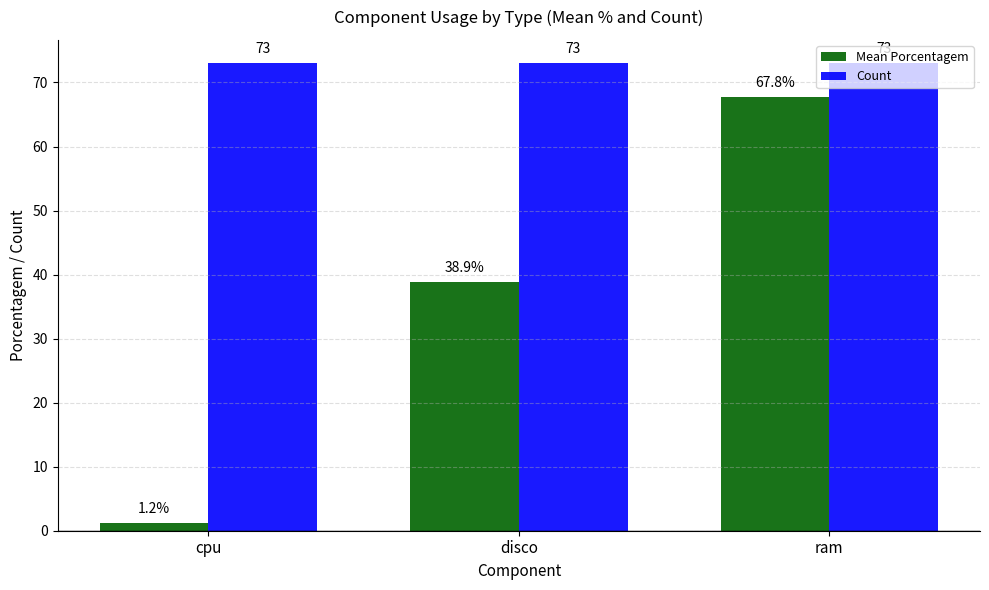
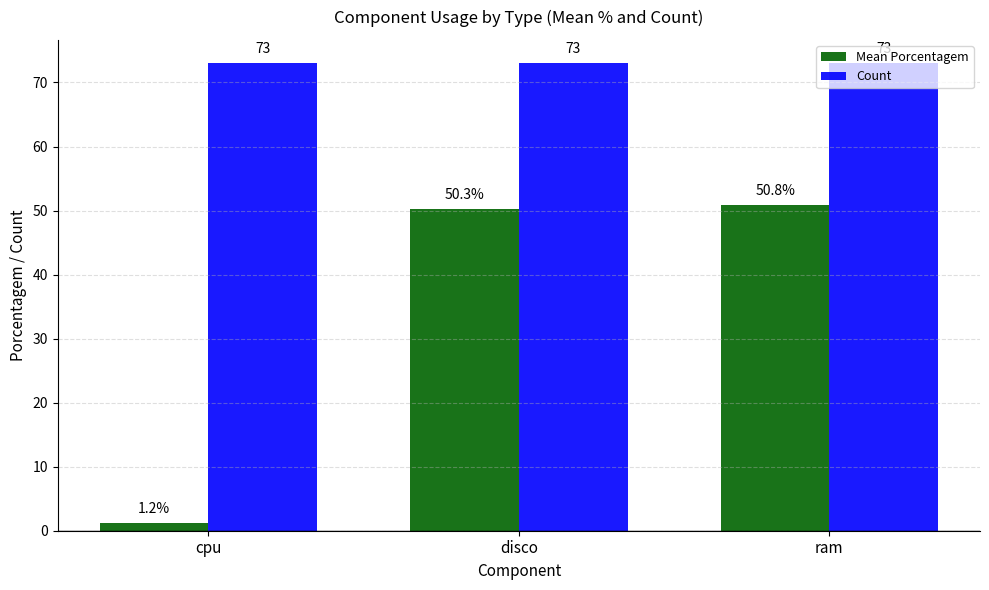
  {
    "Mean Porcentagem": {
      "cpu": "1.2%",
-     "disco": "38.9%",
-     "ram": "67.8%"
+     "disco": "50.3%",
+     "ram": "50.8%"
    },
    "Count": {
      "cpu": "73",
      "disco": "73"
    }
  }
